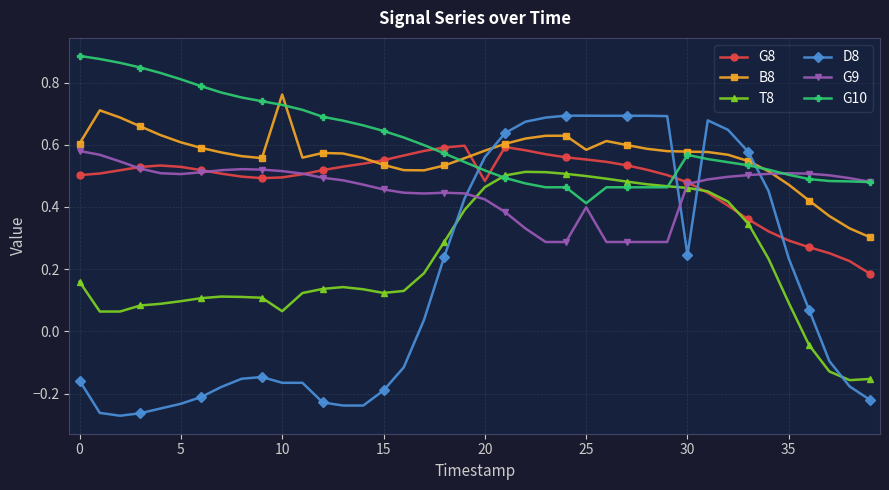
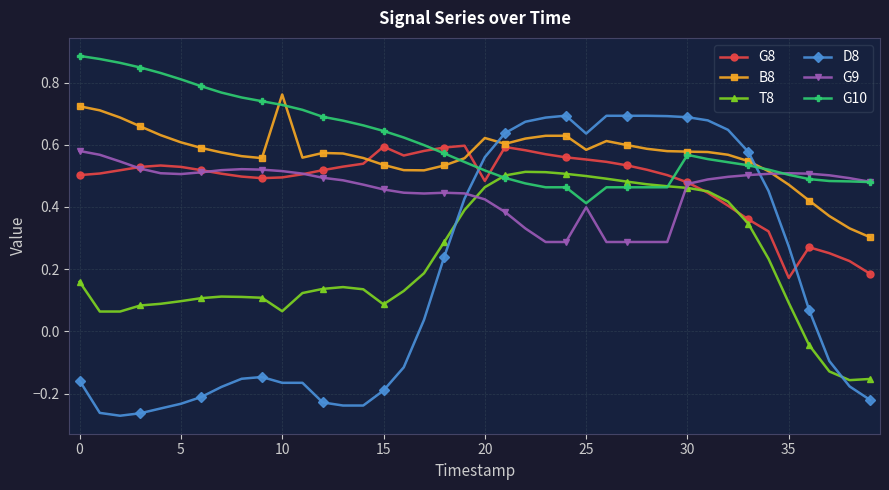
  {
    "G8": {
      "0": 0.50,
      "5": 0.53,
      "10": 0.49,
-     "15": 0.55,
+     "15": 0.59,
      "20": 0.48,
      "25": 0.55,
-     "35": 0.29
+     "35": 0.17
    },
    "B8": {
-     "0": 0.60,
+     "0": 0.72,
      "5": 0.61,
      "10": 0.76,
      "15": 0.54,
-     "20": 0.58,
+     "20": 0.62,
      "25": 0.58,
      "30": 0.58,
      "35": 0.47
    },
    "T8": {
      "0": 0.16,
      "5": 0.10,
      "10": 0.06,
-     "15": 0.12,
+     "15": 0.09,
      "20": 0.46,
      "25": 0.50,
      "30": 0.46,
      "35": 0.09
    },
    "D8": {
      "0": -0.16,
      "5": -0.23,
      "10": -0.17,
      "15": -0.19,
      "20": 0.56,
-     "25": 0.69,
-     "30": 0.25,
-     "35": 0.23
+     "25": 0.64,
+     "30": 0.69,
+     "35": 0.27
    },
    "G9": {
      "0": 0.58,
      "5": 0.51,
      "10": 0.52,
      "15": 0.46,
      "20": 0.42,
      "25": 0.40
    },
    "G10": {
      "0": 0.89,
      "5": 0.81,
      "10": 0.73,
      "15": 0.64,
      "20": 0.52,
      "25": 0.41,
      "30": 0.57
    }
  }
